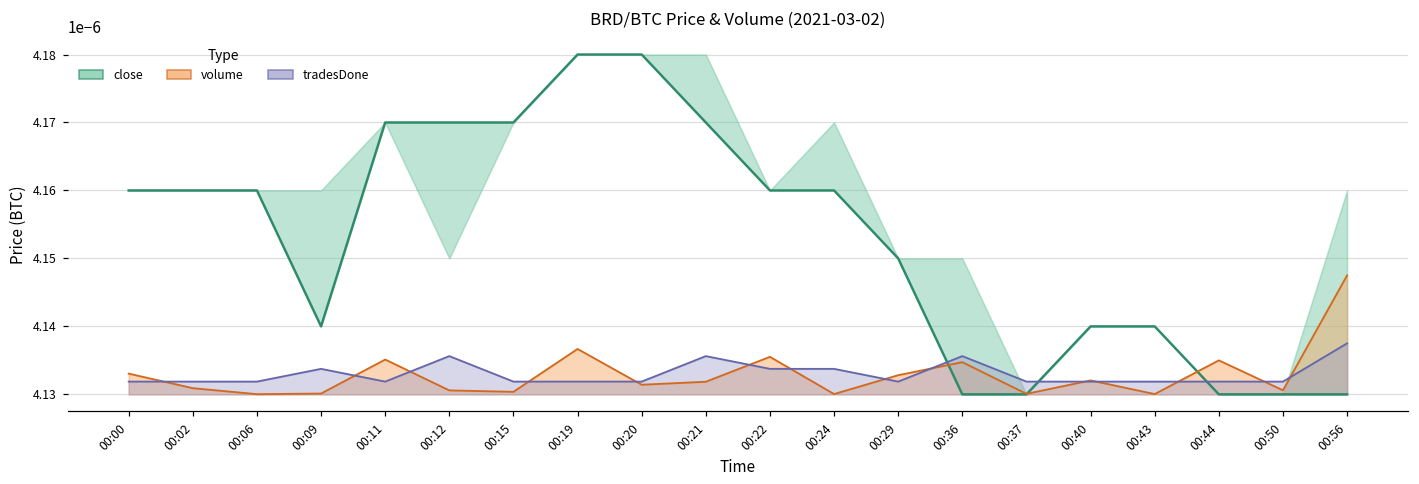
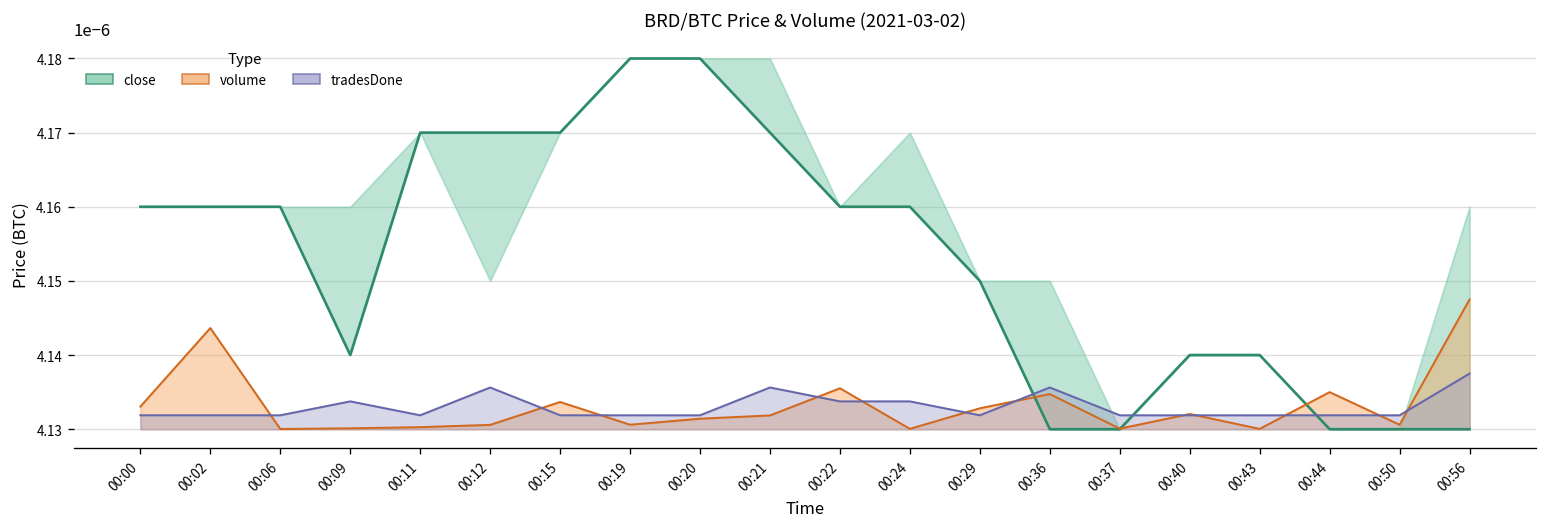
  {
    "volume": {
      "00:00": 0.000004133,
-     "00:02": 0.000004131,
+     "00:02": 0.000004144,
      "00:06": 0.000004130,
      "00:09": 0.000004130,
-     "00:11": 0.000004135,
+     "00:11": 0.000004130,
      "00:12": 0.000004131,
-     "00:15": 0.000004130,
-     "00:19": 0.000004137,
+     "00:15": 0.000004134,
+     "00:19": 0.000004131,
      "00:20": 0.000004131,
      "00:21": 0.000004132,
      "00:22": 0.000004136,
      "00:24": 0.000004130,
      "00:29": 0.000004133,
      "00:36": 0.000004135,
      "00:43": 0.000004130,
      "00:44": 0.000004135,
      "00:50": 0.000004131,
      "00:56": 0.000004148
    }
  }
